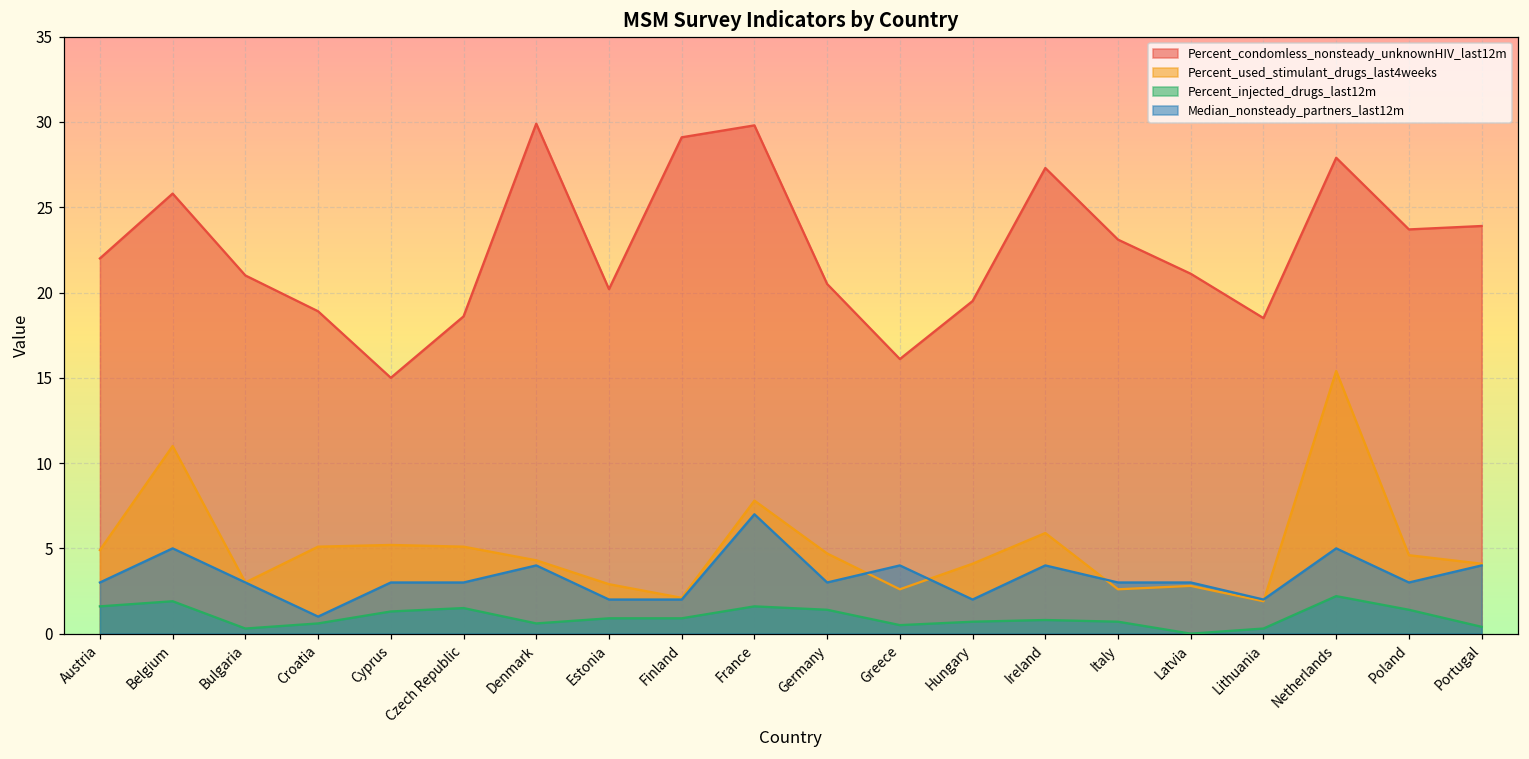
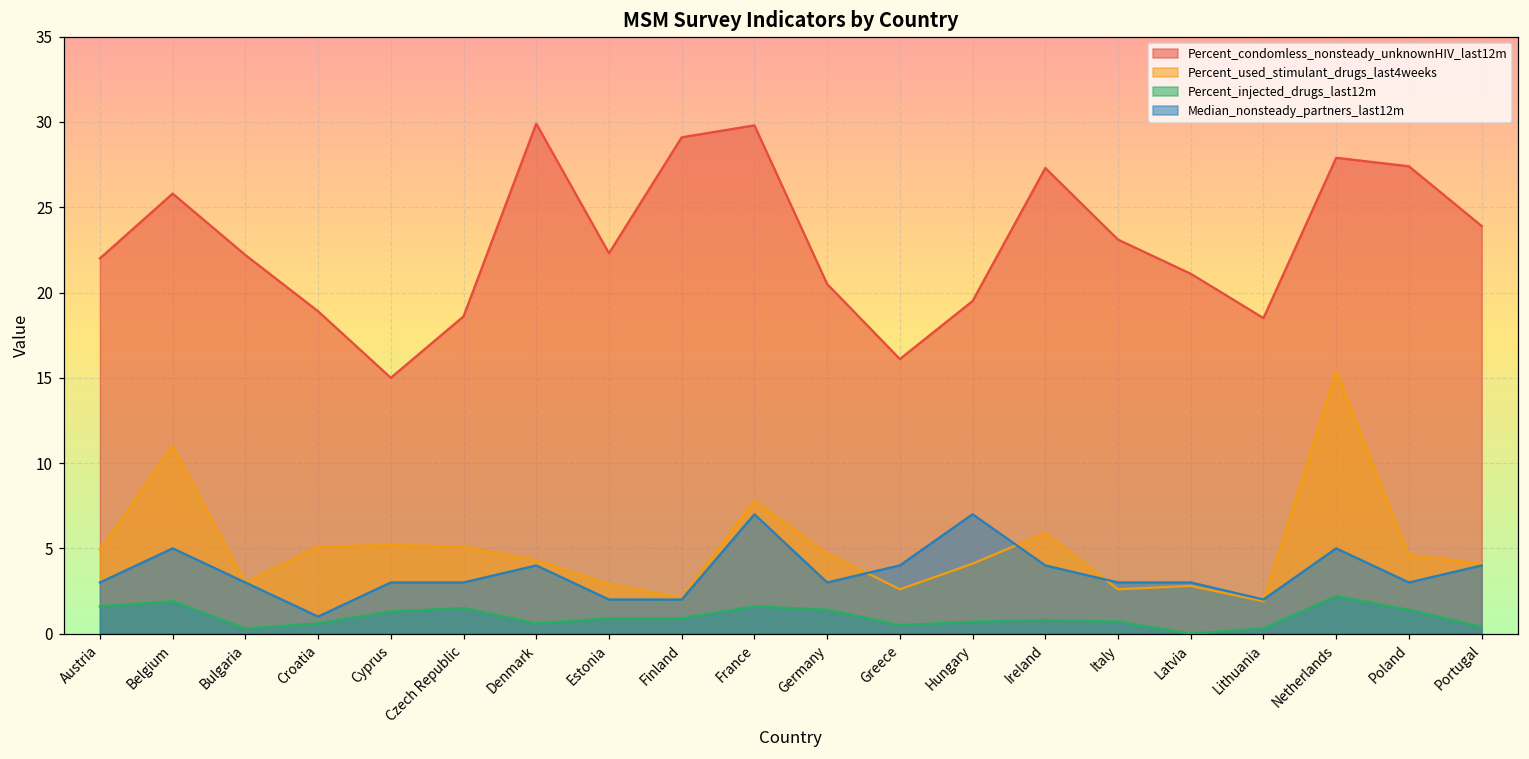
  {
    "Percent_condomless_nonsteady_unknownHIV_last12m": {
      "Austria": 22.0,
      "Belgium": 25.8,
-     "Bulgaria": 21.0,
+     "Bulgaria": 22.2,
      "Croatia": 18.9,
      "Cyprus": 15.0,
      "Czech Republic": 18.6,
      "Denmark": 29.9,
-     "Estonia": 20.2,
+     "Estonia": 22.3,
      "Finland": 29.1,
      "France": 29.8,
      "Germany": 20.5,
      "Greece": 16.1,
      "Hungary": 19.5,
      "Ireland": 27.3,
      "Italy": 23.1,
      "Latvia": 21.1,
      "Lithuania": 18.5,
      "Netherlands": 27.9,
-     "Poland": 23.7,
+     "Poland": 27.4,
      "Portugal": 23.9
    },
    "Percent_used_stimulant_drugs_last4weeks": {
      "Austria": 4.9,
      "Belgium": 11.0,
      "Croatia": 5.1,
      "Cyprus": 5.2,
      "Czech Republic": 5.1,
      "Denmark": 4.3,
      "Estonia": 2.9,
      "France": 7.8,
      "Germany": 4.7,
      "Greece": 2.6,
      "Hungary": 4.1,
      "Ireland": 5.9,
      "Italy": 2.6,
      "Latvia": 2.8,
      "Netherlands": 15.4,
      "Poland": 4.6
    },
    "Percent_injected_drugs_last12m": {
      "Austria": 1.6,
      "Belgium": 1.9,
      "Bulgaria": 0.3,
      "Croatia": 0.6,
      "Cyprus": 1.3,
      "Czech Republic": 1.5,
      "Denmark": 0.6,
      "Estonia": 0.9,
      "Finland": 0.9,
      "France": 1.6,
      "Germany": 1.4,
      "Greece": 0.5,
      "Hungary": 0.7,
      "Ireland": 0.8,
      "Italy": 0.7,
      "Latvia": 0.0,
      "Lithuania": 0.3,
      "Netherlands": 2.2,
      "Poland": 1.4,
      "Portugal": 0.4
    },
    "Median_nonsteady_partners_last12m": {
      "Austria": 3,
      "Belgium": 5,
      "Croatia": 1,
      "Cyprus": 3,
      "Czech Republic": 3,
      "Denmark": 4,
      "Estonia": 2,
      "France": 7,
      "Germany": 3,
      "Greece": 4,
-     "Hungary": 2,
+     "Hungary": 7,
      "Ireland": 4,
      "Italy": 3,
      "Latvia": 3,
      "Netherlands": 5,
      "Poland": 3
    }
  }
